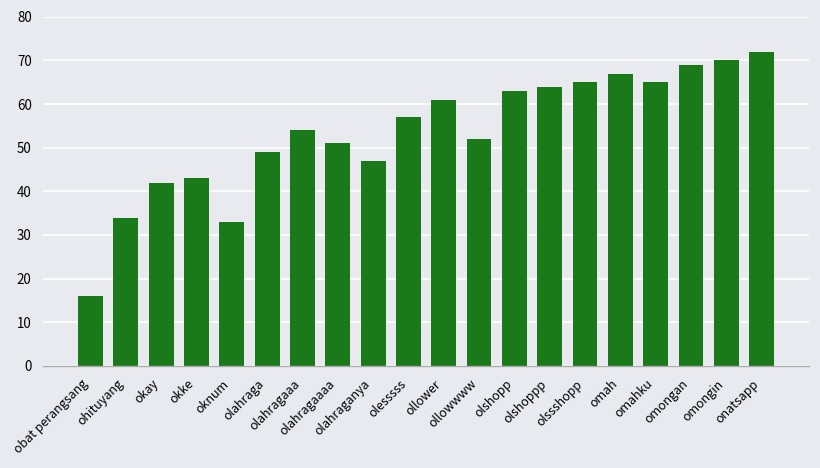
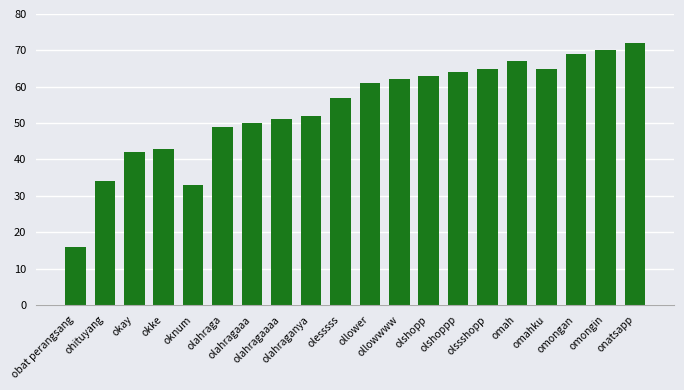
  {
    "obat perangsang": 16,
    "ohituyang": 34,
    "okay": 42,
    "okke": 43,
    "oknum": 33,
    "olahraga": 49,
-   "olahragaaa": 54,
+   "olahragaaa": 50,
    "olahragaaaa": 51,
-   "olahraganya": 47,
+   "olahraganya": 52,
    "olesssss": 57,
    "ollower": 61,
-   "ollowwww": 52,
+   "ollowwww": 62,
    "olshopp": 63,
    "olshoppp": 64,
    "olssshopp": 65,
    "omah": 67,
    "omahku": 65,
    "omongan": 69,
    "omongin": 70,
    "onatsapp": 72
  }
